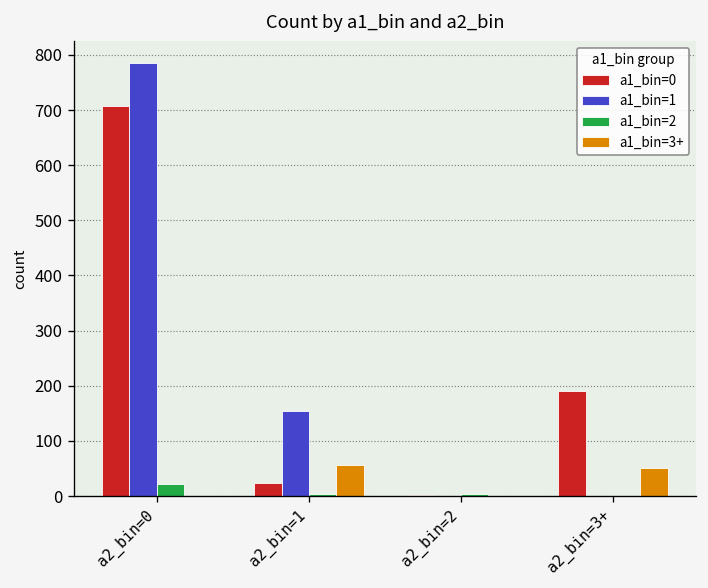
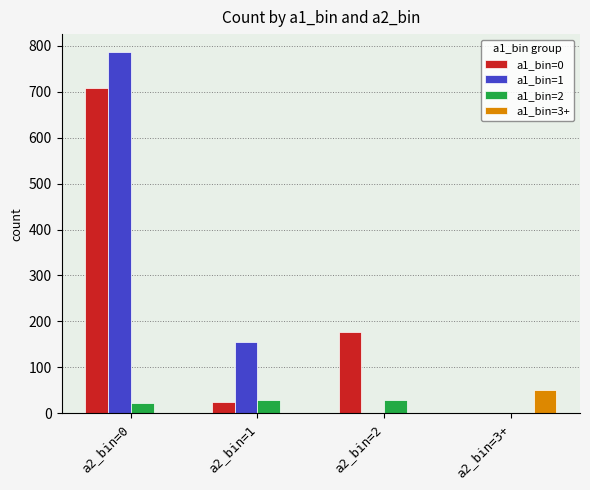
  {
    "a1_bin=0": {
      "a2_bin=0": 710,
      "a2_bin=1": 20,
-     "a2_bin=2": 0,
-     "a2_bin=3+": 190
+     "a2_bin=2": 180,
+     "a2_bin=3+": 0
    },
    "a1_bin=1": {
      "a2_bin=0": 790,
      "a2_bin=1": 160,
      "a2_bin=2": 0,
      "a2_bin=3+": 0
    },
    "a1_bin=2": {
      "a2_bin=0": 20,
-     "a2_bin=1": 0,
-     "a2_bin=2": 0,
+     "a2_bin=1": 30,
+     "a2_bin=2": 30,
      "a2_bin=3+": 0
    },
    "a1_bin=3+": {
      "a2_bin=0": 0,
-     "a2_bin=1": 60,
+     "a2_bin=1": 0,
      "a2_bin=2": 0,
      "a2_bin=3+": 50
    }
  }
